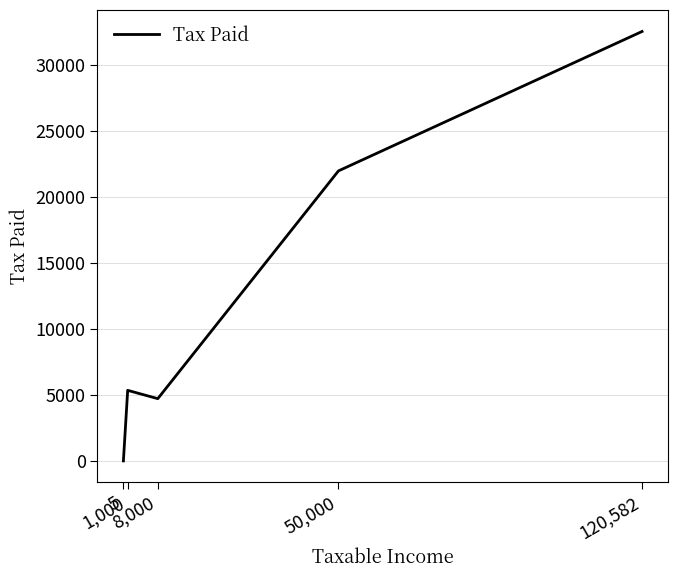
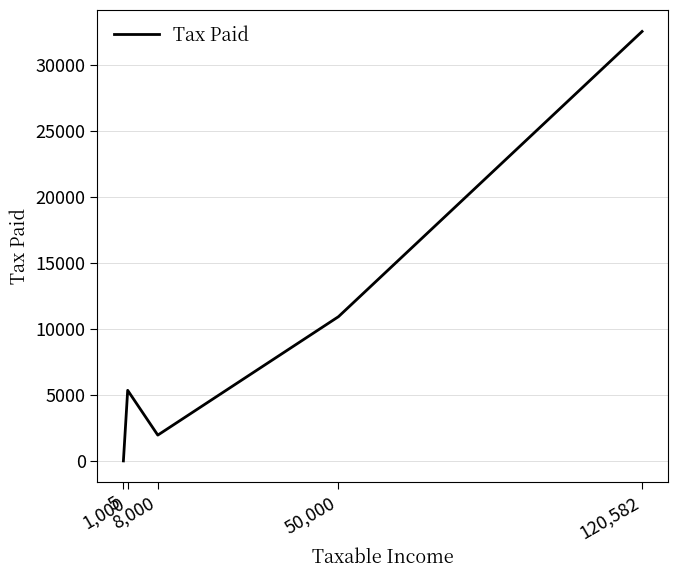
  {
    "5": 0,
    "1,000": 5400,
-   "8,000": 4700,
-   "50,000": 22000,
+   "8,000": 2000,
+   "50,000": 10900,
    "120,582": 32600
  }
